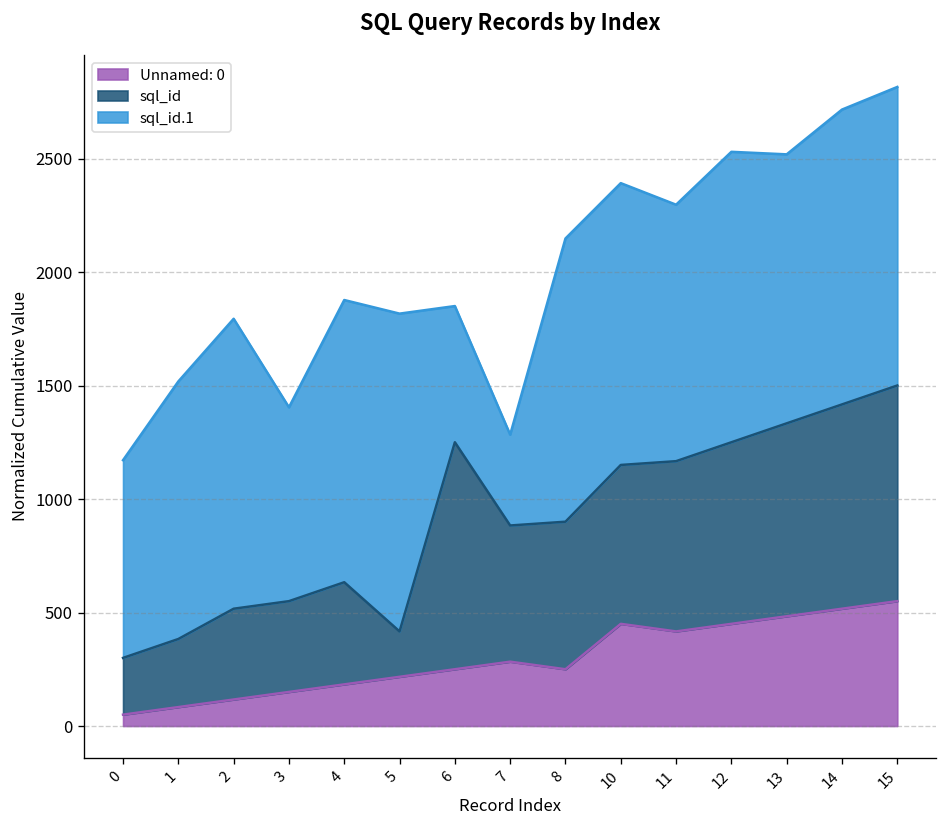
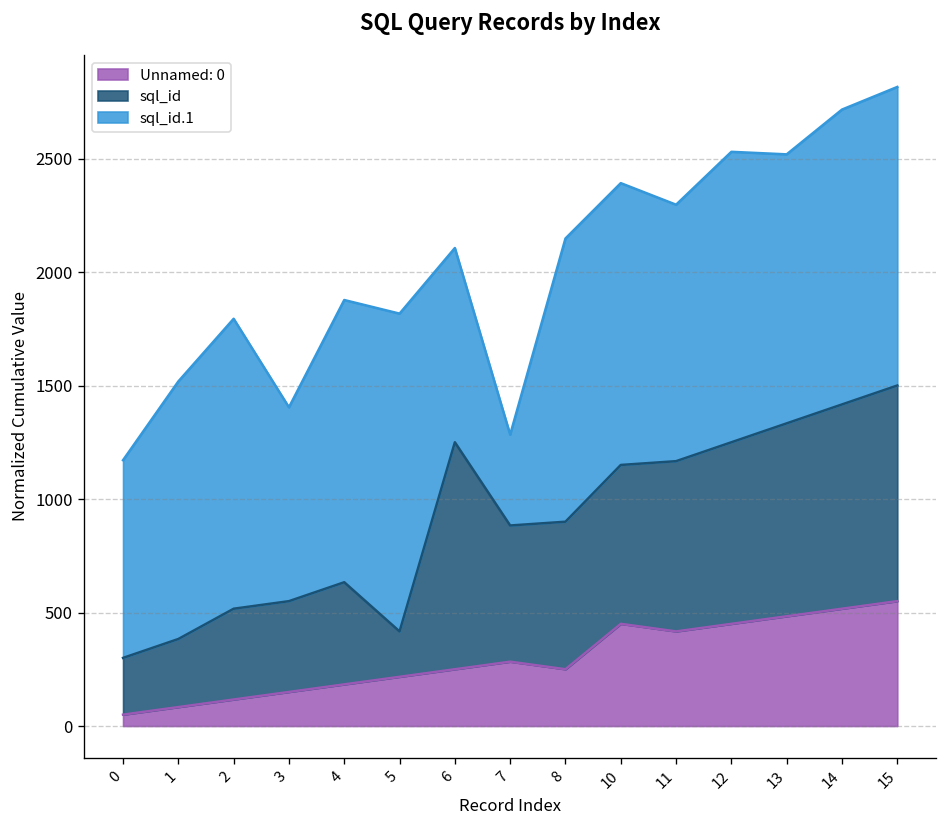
  {
    "Unnamed: 0": {
      "0": 50,
      "1": 80,
      "2": 120,
      "3": 150,
      "4": 180,
      "5": 220,
      "6": 250,
      "7": 280,
      "8": 250,
      "10": 450,
      "11": 420,
      "12": 450,
      "13": 480,
      "14": 520,
      "15": 550
    },
    "sql_id": {
      "0": 250,
      "1": 300,
      "2": 400,
      "3": 400,
      "4": 450,
      "5": 200,
      "6": 1000,
      "7": 600,
      "8": 650,
      "10": 700,
      "11": 750,
      "12": 800,
      "13": 850,
      "14": 900,
      "15": 950
    },
    "sql_id.1": {
      "0": 870,
      "1": 1130,
      "2": 1280,
      "3": 850,
      "4": 1240,
      "5": 1400,
-     "6": 600,
+     "6": 860,
      "7": 400,
      "8": 1250,
      "10": 1240,
      "11": 1130,
      "12": 1280,
      "13": 1180,
      "14": 1300,
      "15": 1320
    }
  }
